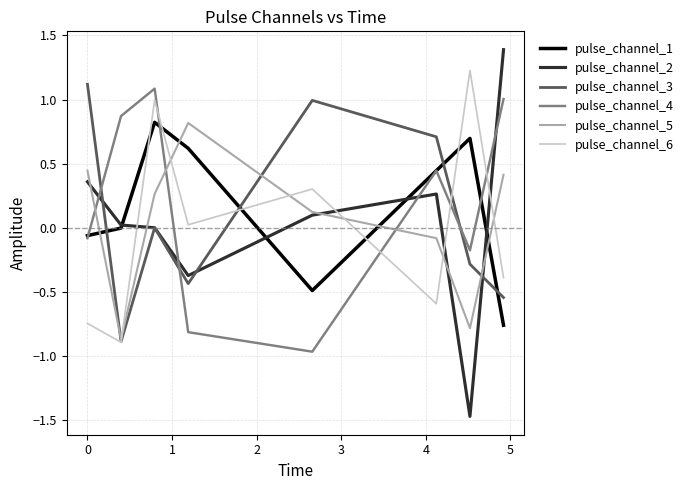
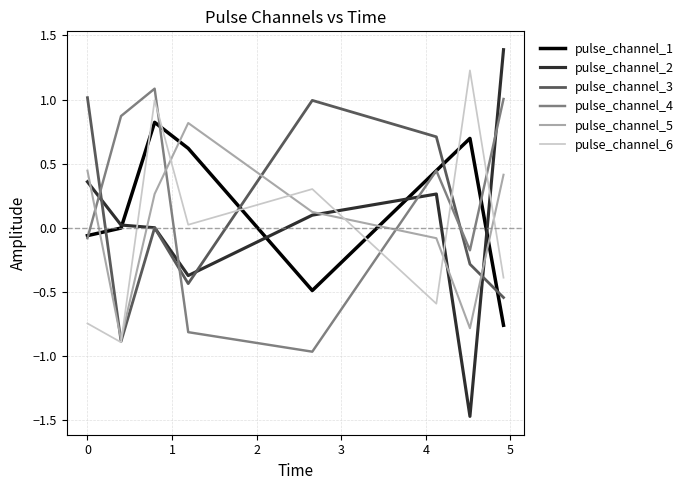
  {
    "pulse_channel_1": {
      "0": -0.06
    },
    "pulse_channel_2": {
      "0": 0.36
    },
    "pulse_channel_3": {
-     "0": 1.12
+     "0": 1.01
    },
    "pulse_channel_4": {
      "0": -0.08
    }
  }
